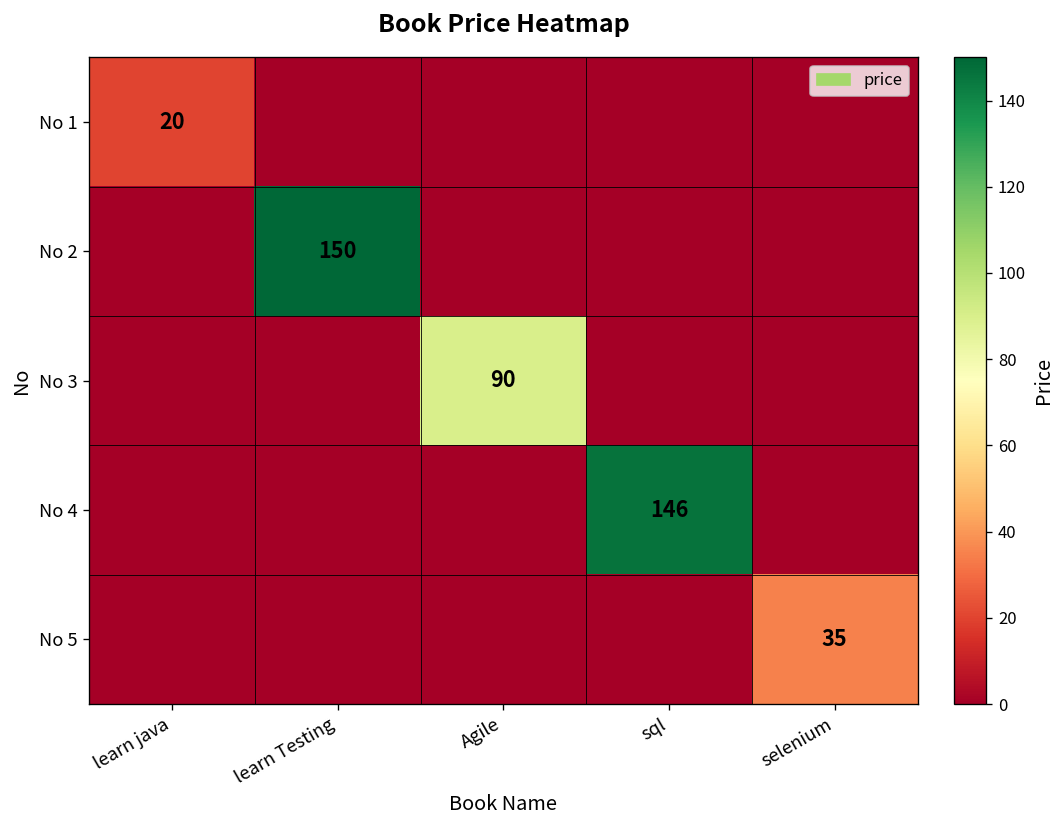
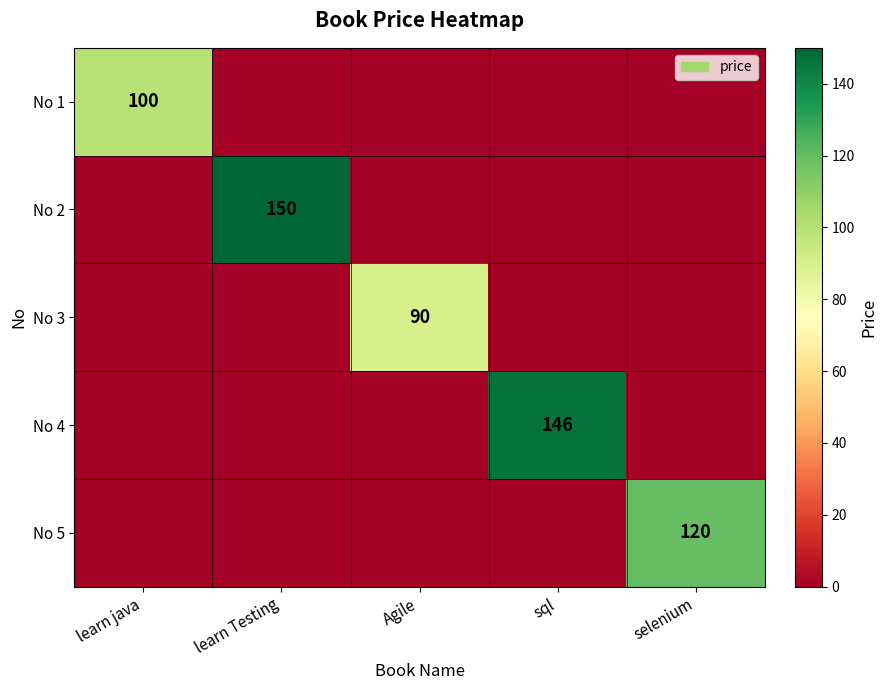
  {
    "No 1": {
-     "learn java": 20
+     "learn java": 100
    },
    "No 2": {
      "learn Testing": 150
    },
    "No 3": {
      "Agile": 90
    },
    "No 4": {
      "sql": 146
    },
    "No 5": {
-     "selenium": 35
+     "selenium": 120
    }
  }
